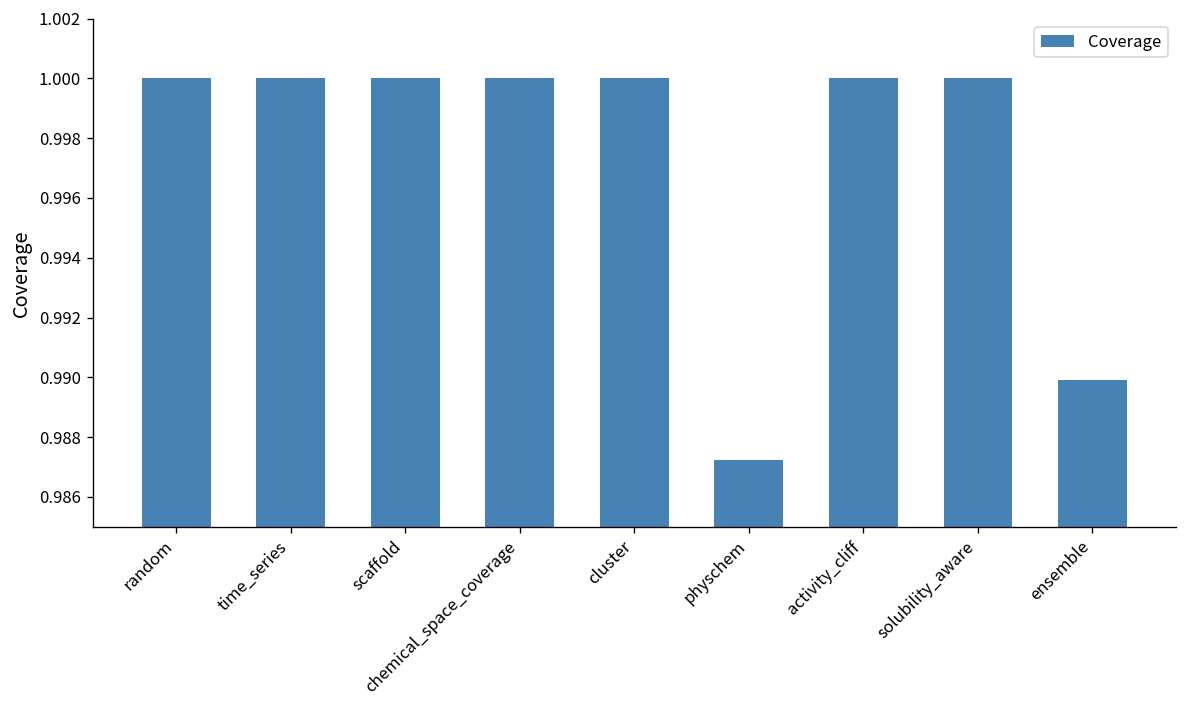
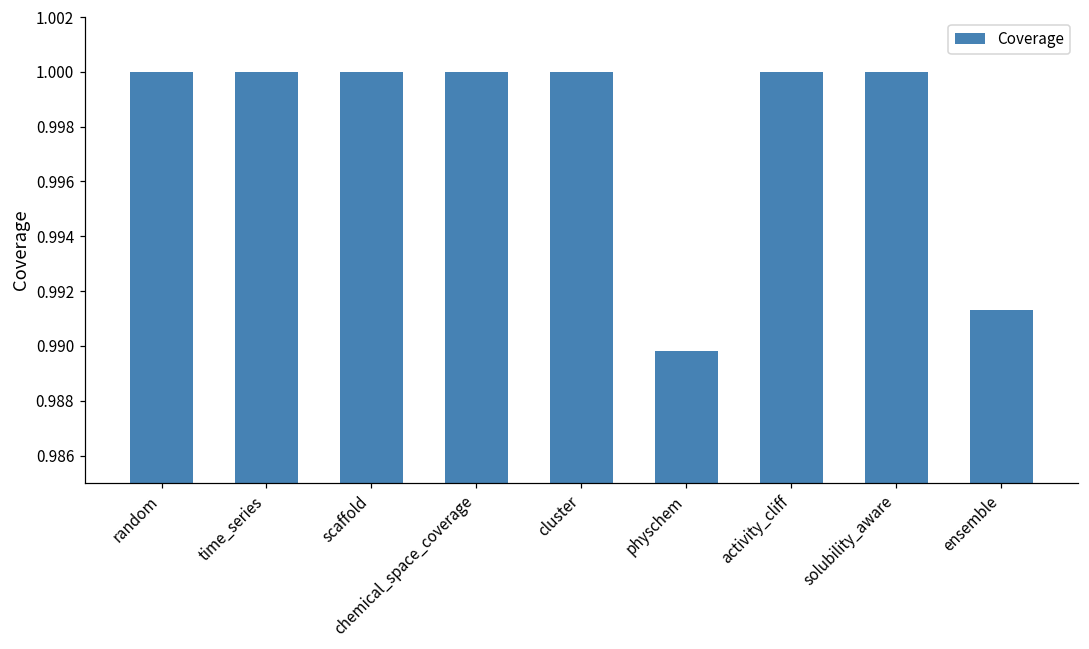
  {
    "random": 1.0000,
    "time_series": 1.0000,
    "scaffold": 1.0000,
    "chemical_space_coverage": 1.0000,
    "cluster": 1.0000,
-   "physchem": 0.9872,
+   "physchem": 0.9898,
    "activity_cliff": 1.0000,
    "solubility_aware": 1.0000,
-   "ensemble": 0.9899
+   "ensemble": 0.9913
  }
